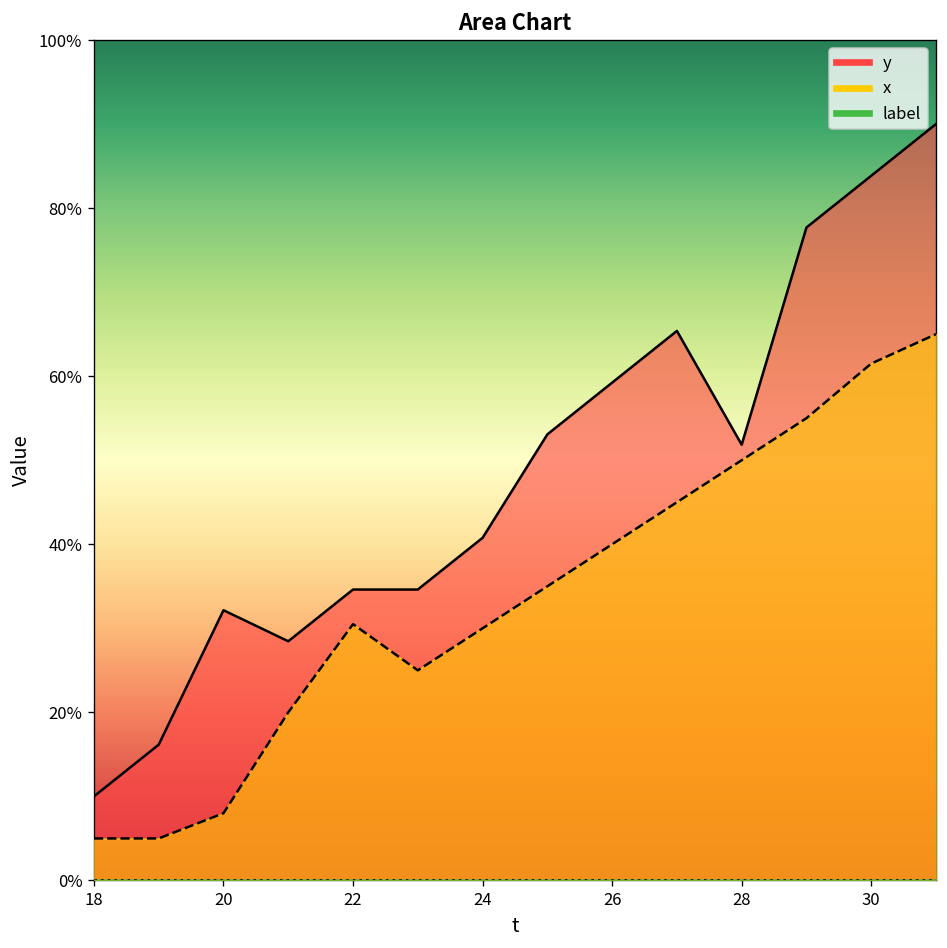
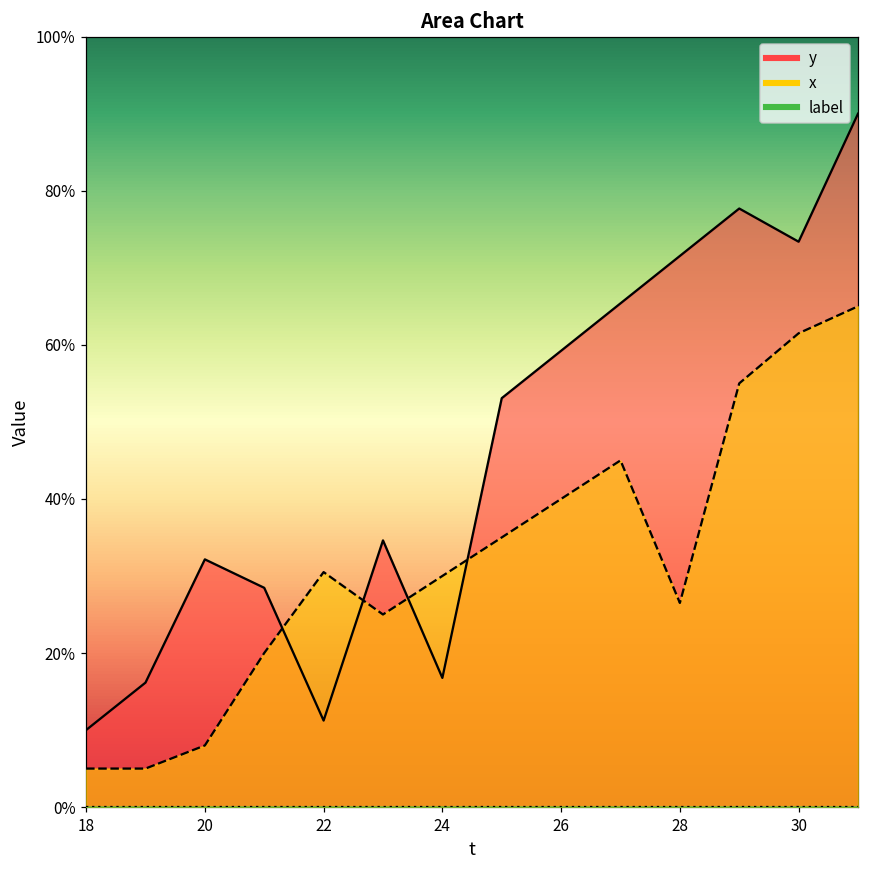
  {
    "y": {
      "18": "10%",
      "20": "32%",
-     "22": "35%",
-     "24": "41%",
+     "22": "11%",
+     "24": "17%",
      "26": "59%",
-     "28": "52%",
-     "30": "84%"
+     "28": "72%",
+     "30": "73%"
    },
    "x": {
      "18": "5%",
      "20": "8%",
      "22": "31%",
      "24": "30%",
      "26": "40%",
-     "28": "50%",
+     "28": "27%",
      "30": "62%"
    },
    "label": {
      "18": "0%",
      "20": "0%",
      "22": "0%",
      "24": "0%",
      "26": "0%",
      "28": "0%",
      "30": "0%"
    }
  }
